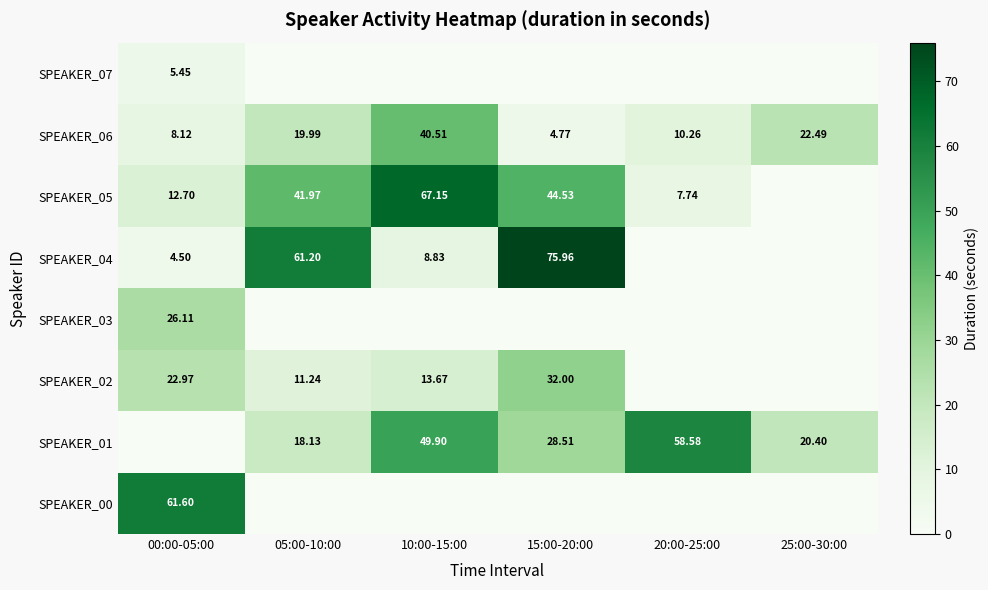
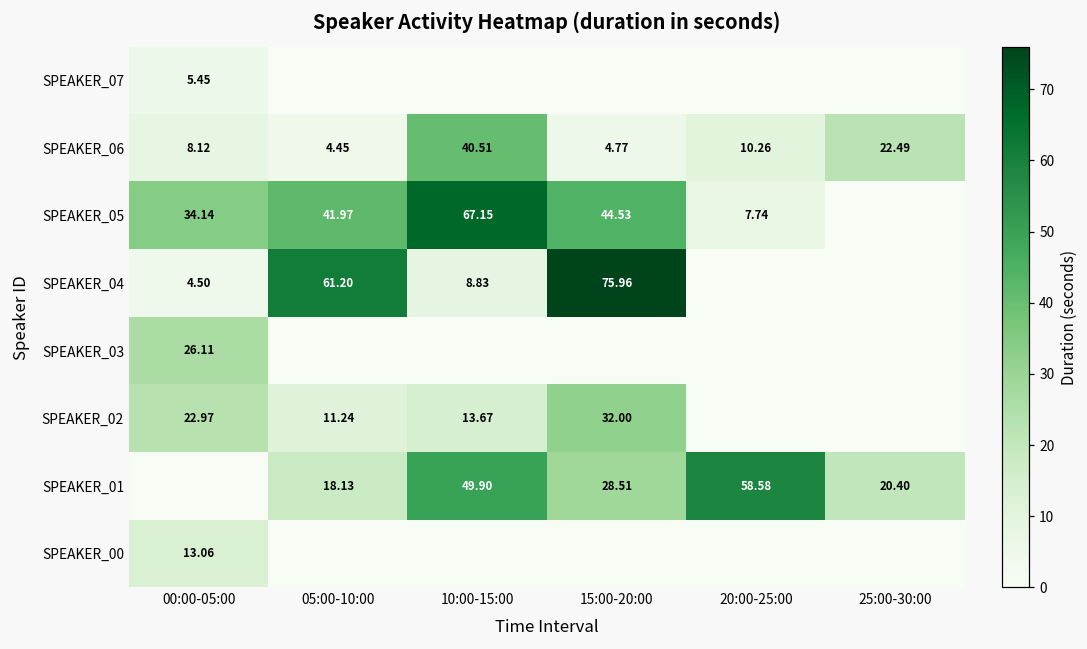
  {
    "SPEAKER_07": {
      "00:00-05:00": 5.45
    },
    "SPEAKER_06": {
      "00:00-05:00": 8.12,
-     "05:00-10:00": 19.99,
+     "05:00-10:00": 4.45,
      "10:00-15:00": 40.51,
      "15:00-20:00": 4.77,
      "20:00-25:00": 10.26,
      "25:00-30:00": 22.49
    },
    "SPEAKER_05": {
-     "00:00-05:00": 12.70,
+     "00:00-05:00": 34.14,
      "05:00-10:00": 41.97,
      "10:00-15:00": 67.15,
      "15:00-20:00": 44.53,
      "20:00-25:00": 7.74
    },
    "SPEAKER_04": {
      "00:00-05:00": 4.50,
      "05:00-10:00": 61.20,
      "10:00-15:00": 8.83,
      "15:00-20:00": 75.96
    },
    "SPEAKER_03": {
      "00:00-05:00": 26.11
    },
    "SPEAKER_02": {
      "00:00-05:00": 22.97,
      "05:00-10:00": 11.24,
      "10:00-15:00": 13.67,
      "15:00-20:00": 32.00
    },
    "SPEAKER_01": {
      "05:00-10:00": 18.13,
      "10:00-15:00": 49.90,
      "15:00-20:00": 28.51,
      "20:00-25:00": 58.58,
      "25:00-30:00": 20.40
    },
    "SPEAKER_00": {
-     "00:00-05:00": 61.60
+     "00:00-05:00": 13.06
    }
  }
